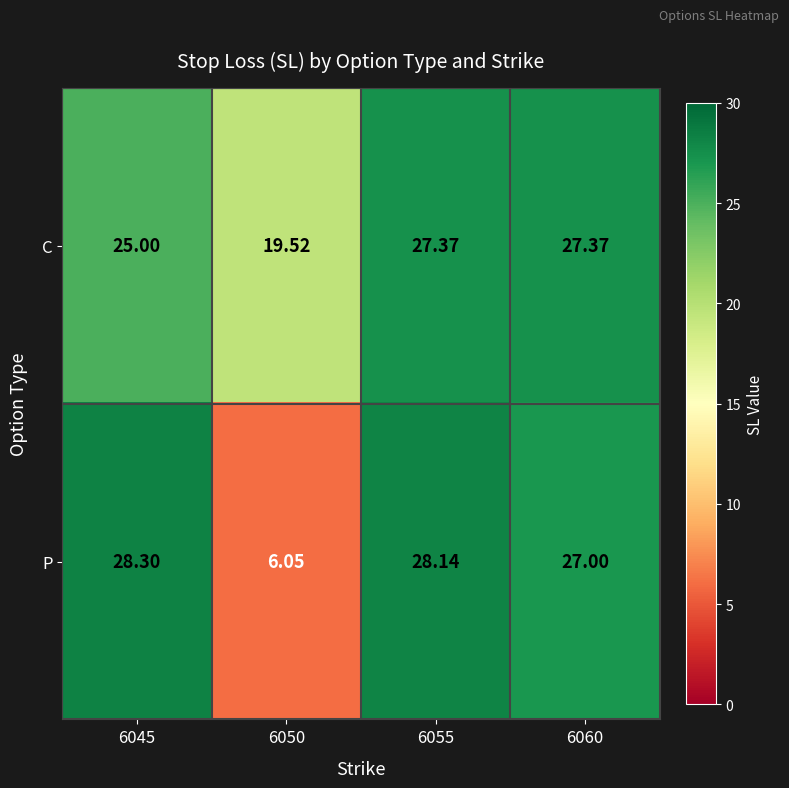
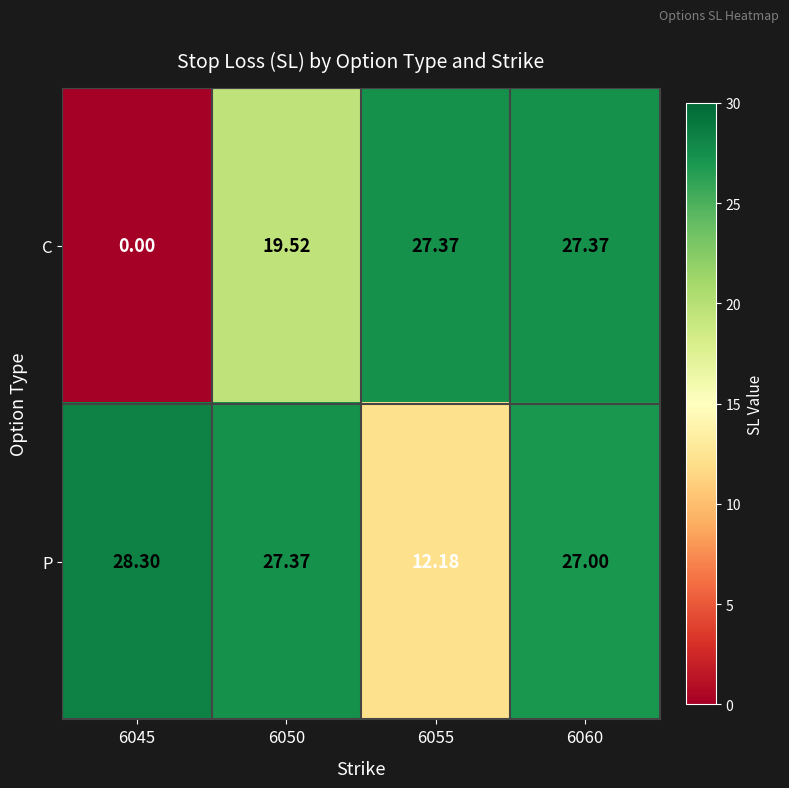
  {
    "C": {
-     "6045": 25.00,
+     "6045": 0.00,
      "6050": 19.52,
      "6055": 27.37,
      "6060": 27.37
    },
    "P": {
      "6045": 28.30,
-     "6050": 6.05,
-     "6055": 28.14,
+     "6050": 27.37,
+     "6055": 12.18,
      "6060": 27.00
    }
  }
